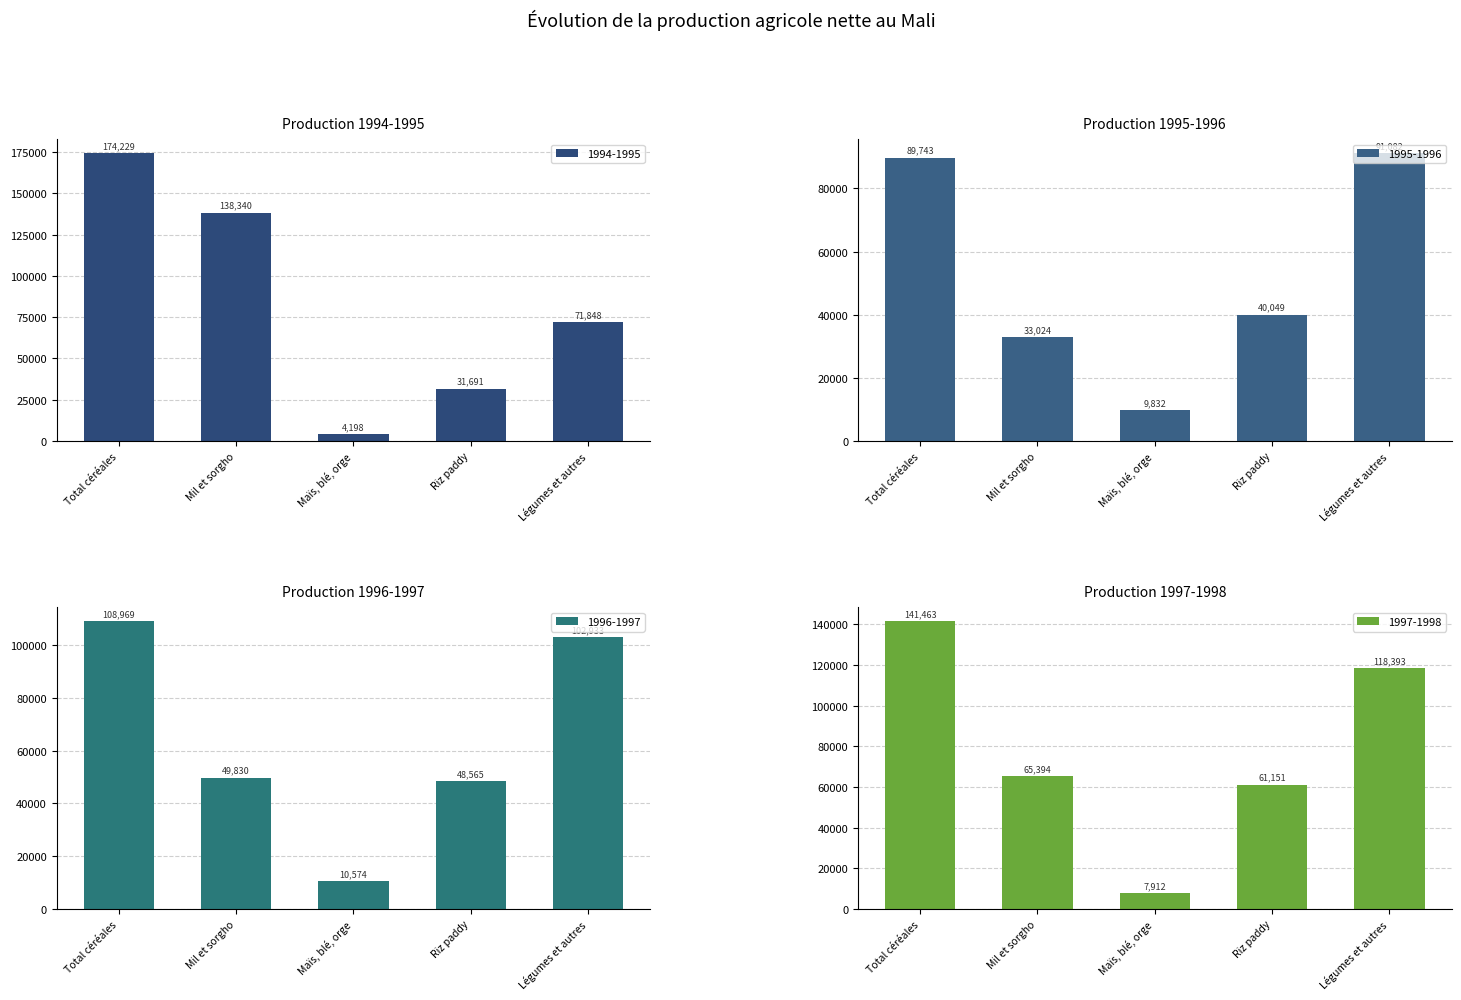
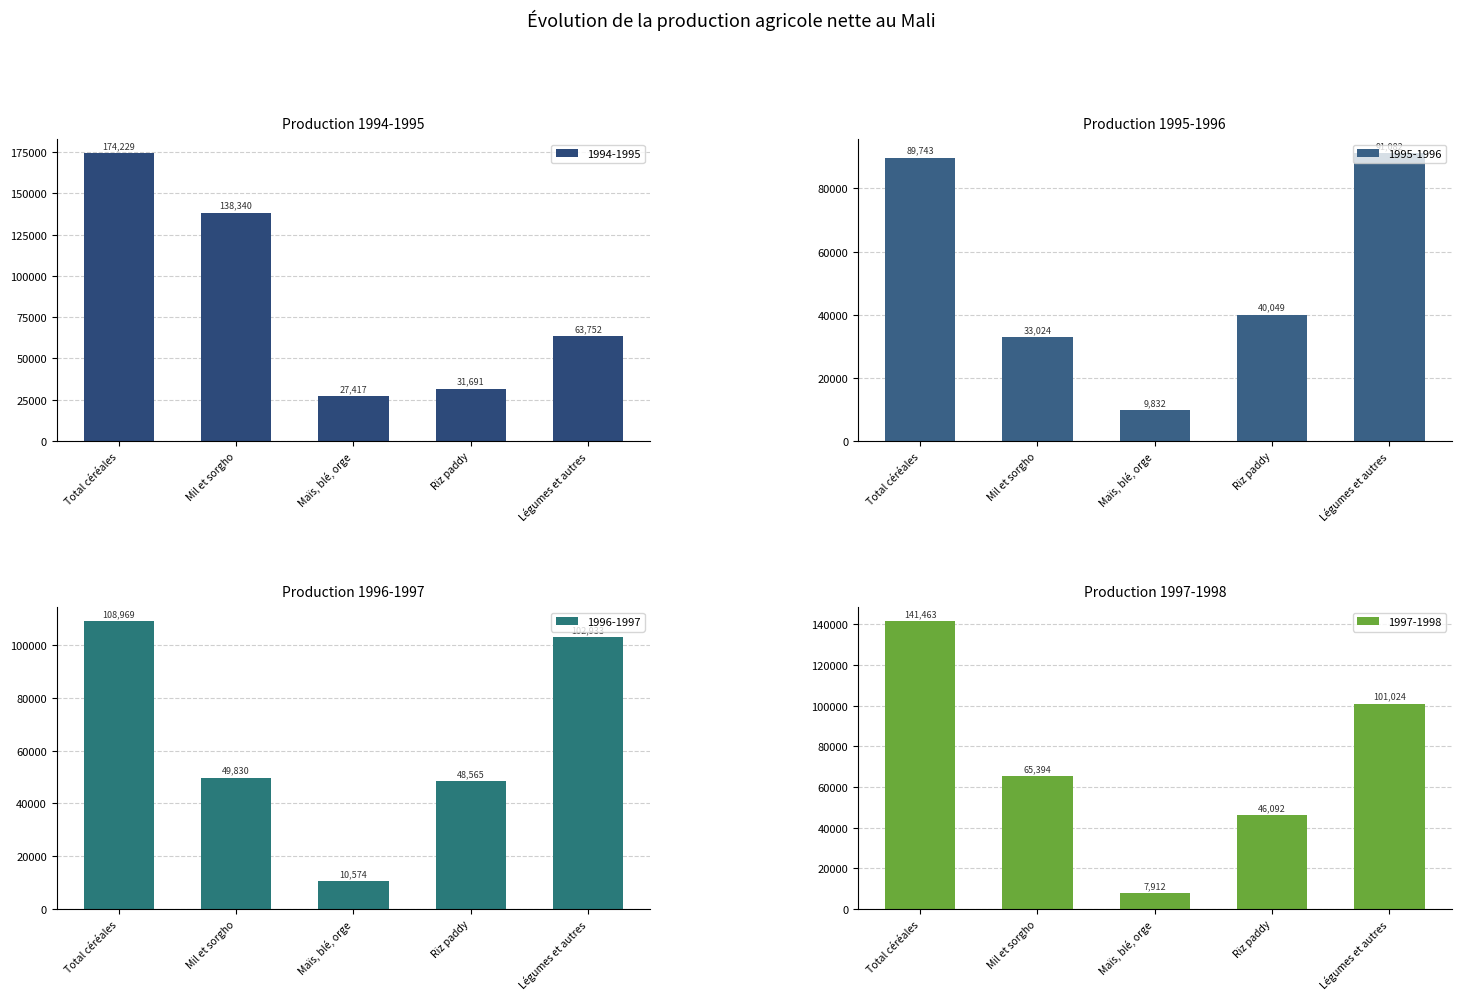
  {
    "Production 1994-1995": {
      "Total céréales": "174,229",
      "Mil et sorgho": "138,340",
-     "Maïs, blé, orge": "4,198",
+     "Maïs, blé, orge": "27,417",
      "Riz paddy": "31,691",
-     "Légumes et autres": "71,848"
+     "Légumes et autres": "63,752"
    },
    "Production 1995-1996": {
      "Total céréales": "89,743",
      "Mil et sorgho": "33,024",
      "Maïs, blé, orge": "9,832",
      "Riz paddy": "40,049"
    },
    "Production 1996-1997": {
      "Total céréales": "108,969",
      "Mil et sorgho": "49,830",
      "Maïs, blé, orge": "10,574",
      "Riz paddy": "48,565"
    },
    "Production 1997-1998": {
      "Total céréales": "141,463",
      "Mil et sorgho": "65,394",
      "Maïs, blé, orge": "7,912",
-     "Riz paddy": "61,151",
-     "Légumes et autres": "118,393"
+     "Riz paddy": "46,092",
+     "Légumes et autres": "101,024"
    }
  }
